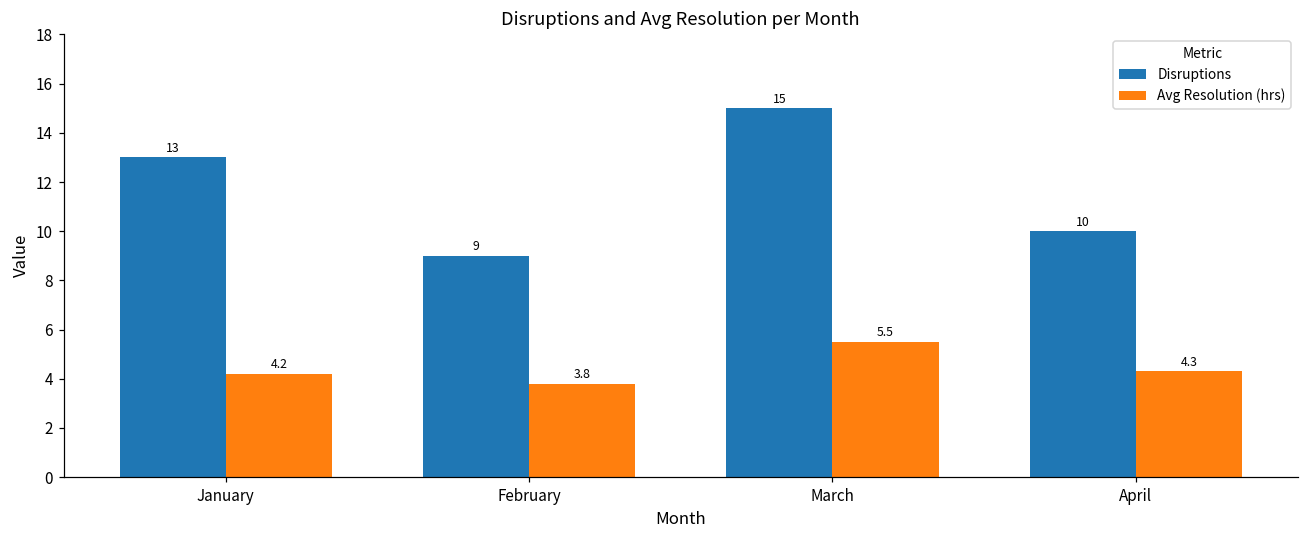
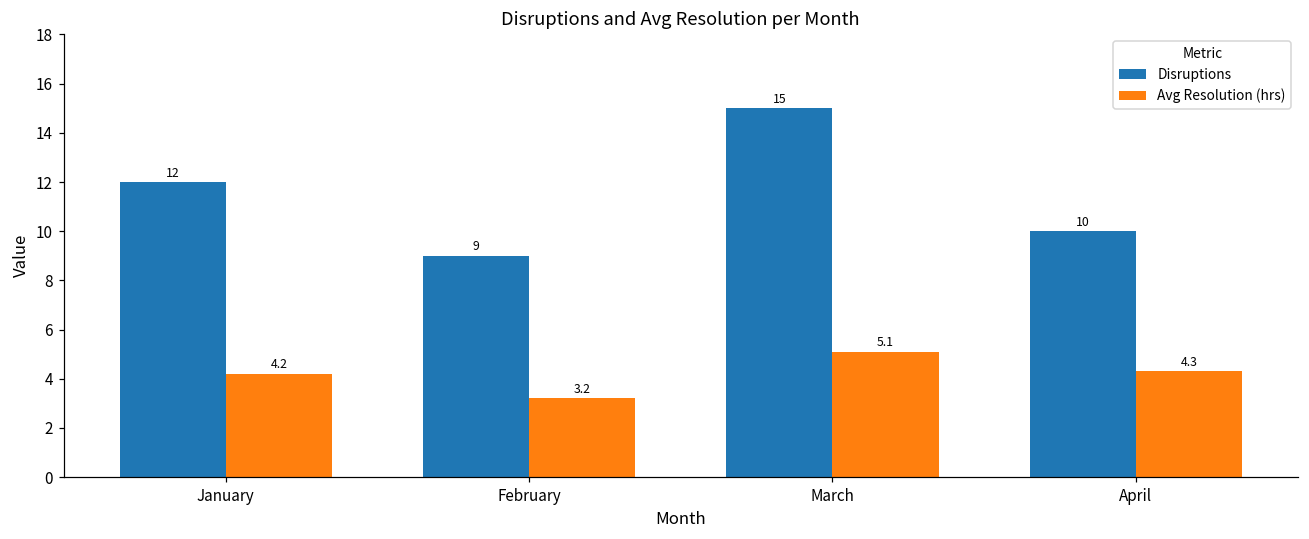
  {
    "Disruptions": {
-     "January": 13,
+     "January": 12,
      "February": 9,
      "March": 15,
      "April": 10
    },
    "Avg Resolution (hrs)": {
      "January": 4.2,
-     "February": 3.8,
-     "March": 5.5,
+     "February": 3.2,
+     "March": 5.1,
      "April": 4.3
    }
  }
